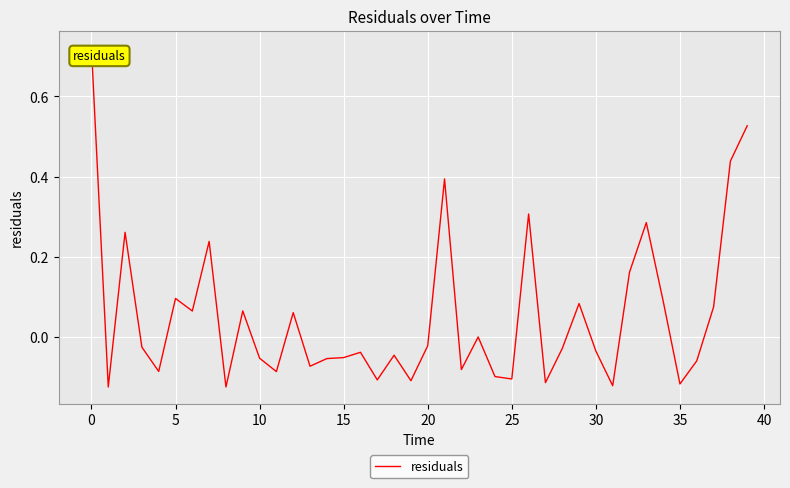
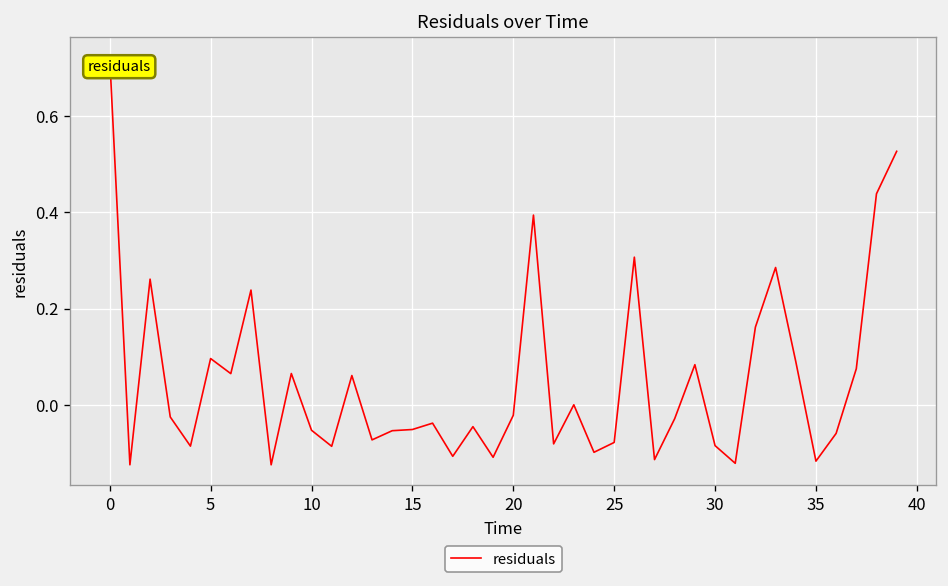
  {
    "5": 0.10,
    "10": -0.05,
    "15": -0.05,
    "20": -0.02,
-   "25": -0.10,
-   "30": -0.04,
+   "25": -0.08,
+   "30": -0.08,
    "35": -0.12
  }
